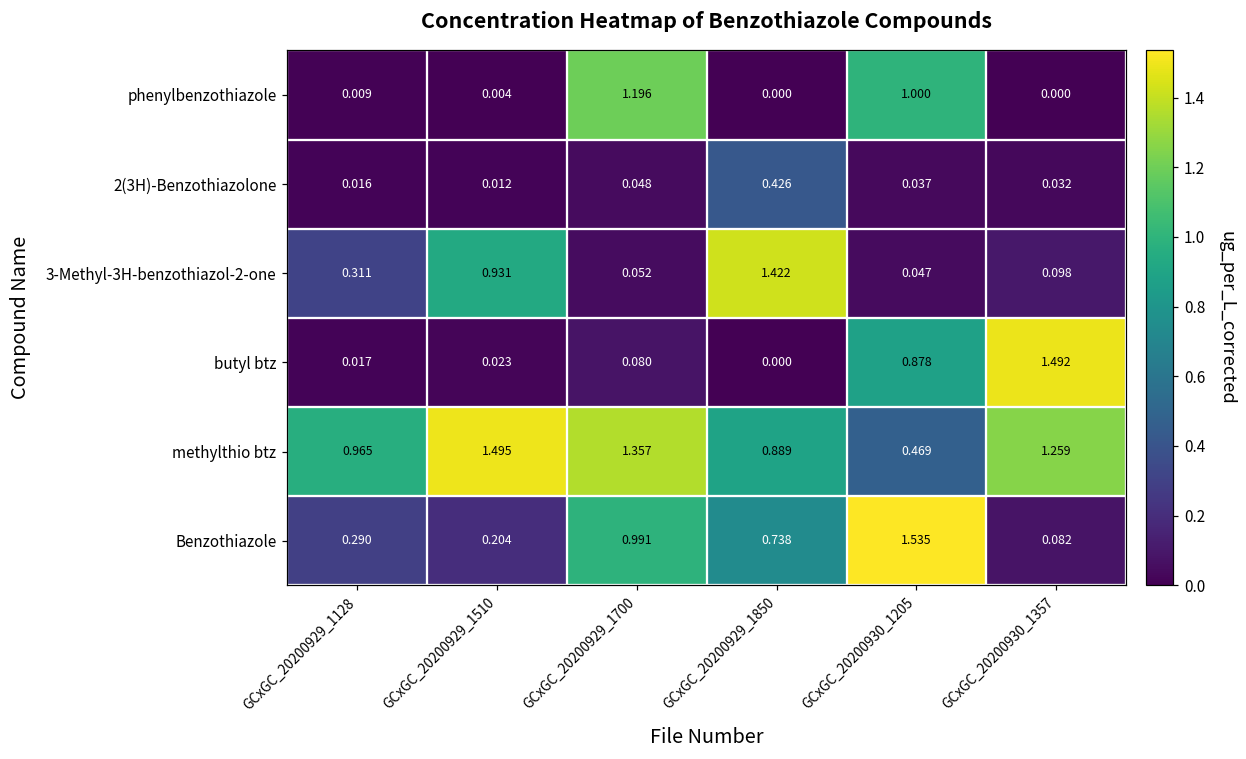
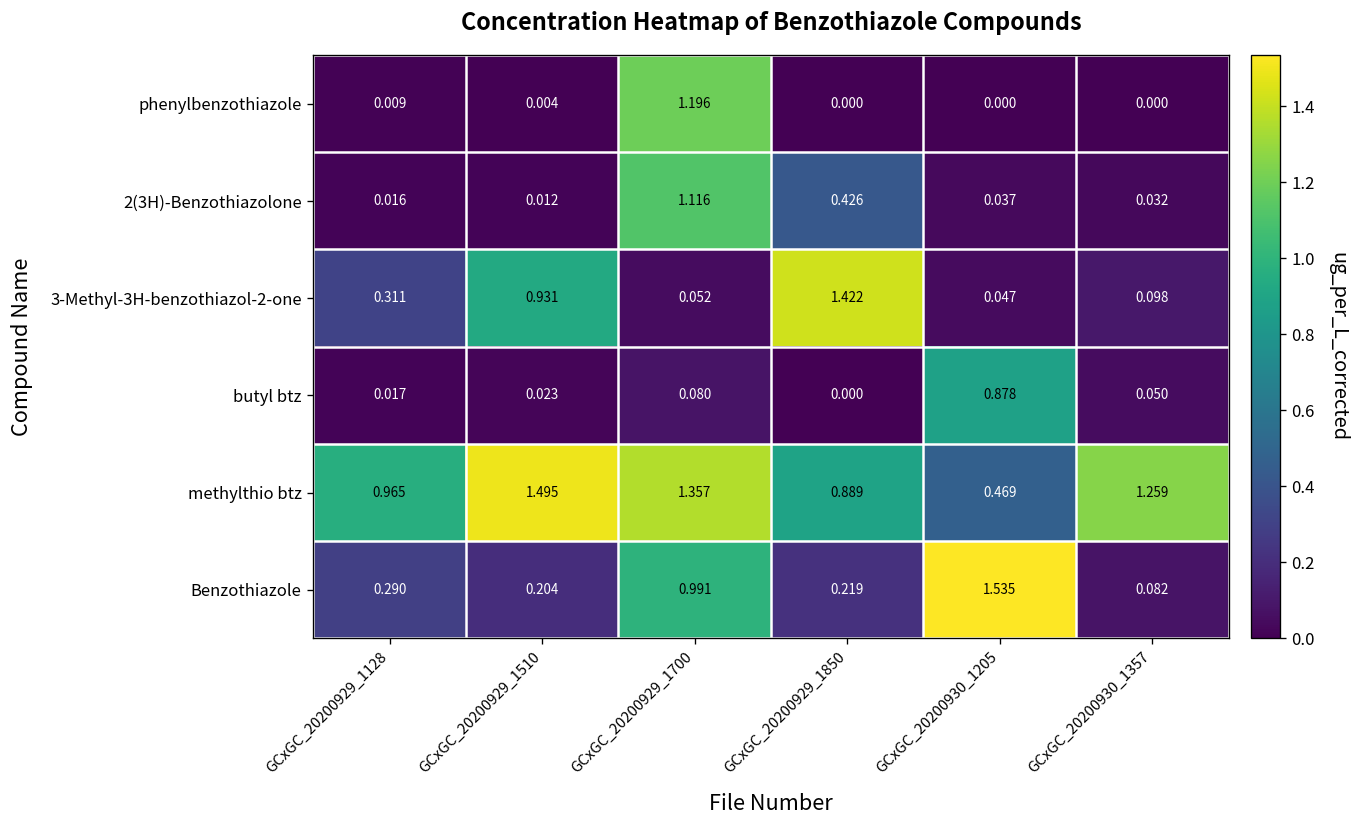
  {
    "phenylbenzothiazole": {
      "GCxGC_20200929_1128": 0.009,
      "GCxGC_20200929_1510": 0.004,
      "GCxGC_20200929_1700": 1.196,
      "GCxGC_20200929_1850": 0.000,
-     "GCxGC_20200930_1205": 1.000,
+     "GCxGC_20200930_1205": 0.000,
      "GCxGC_20200930_1357": 0.000
    },
    "2(3H)-Benzothiazolone": {
      "GCxGC_20200929_1128": 0.016,
      "GCxGC_20200929_1510": 0.012,
-     "GCxGC_20200929_1700": 0.048,
+     "GCxGC_20200929_1700": 1.116,
      "GCxGC_20200929_1850": 0.426,
      "GCxGC_20200930_1205": 0.037,
      "GCxGC_20200930_1357": 0.032
    },
    "3-Methyl-3H-benzothiazol-2-one": {
      "GCxGC_20200929_1128": 0.311,
      "GCxGC_20200929_1510": 0.931,
      "GCxGC_20200929_1700": 0.052,
      "GCxGC_20200929_1850": 1.422,
      "GCxGC_20200930_1205": 0.047,
      "GCxGC_20200930_1357": 0.098
    },
    "butyl btz": {
      "GCxGC_20200929_1128": 0.017,
      "GCxGC_20200929_1510": 0.023,
      "GCxGC_20200929_1700": 0.080,
      "GCxGC_20200929_1850": 0.000,
      "GCxGC_20200930_1205": 0.878,
-     "GCxGC_20200930_1357": 1.492
+     "GCxGC_20200930_1357": 0.050
    },
    "methylthio btz": {
      "GCxGC_20200929_1128": 0.965,
      "GCxGC_20200929_1510": 1.495,
      "GCxGC_20200929_1700": 1.357,
      "GCxGC_20200929_1850": 0.889,
      "GCxGC_20200930_1205": 0.469,
      "GCxGC_20200930_1357": 1.259
    },
    "Benzothiazole": {
      "GCxGC_20200929_1128": 0.290,
      "GCxGC_20200929_1510": 0.204,
      "GCxGC_20200929_1700": 0.991,
-     "GCxGC_20200929_1850": 0.738,
+     "GCxGC_20200929_1850": 0.219,
      "GCxGC_20200930_1205": 1.535,
      "GCxGC_20200930_1357": 0.082
    }
  }
